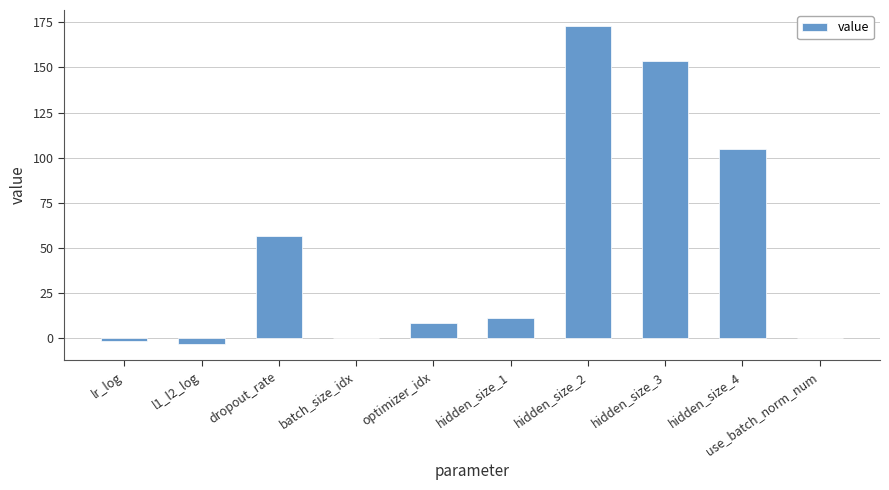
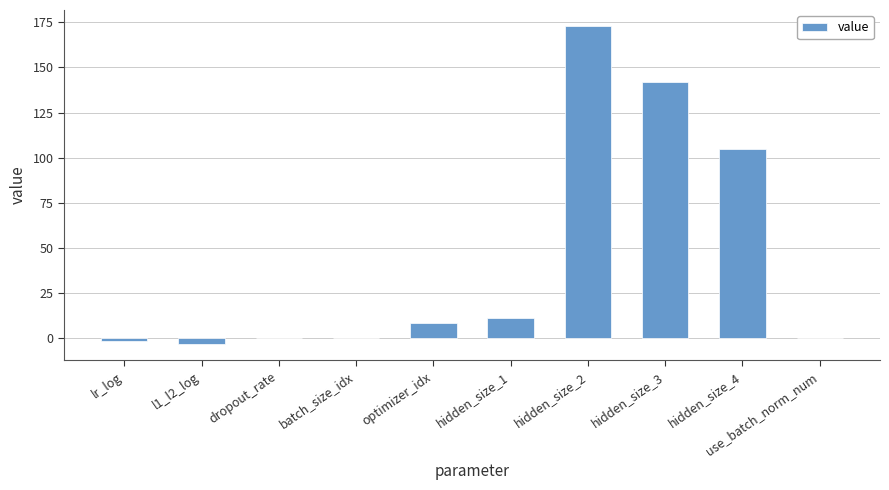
  {
    "l1_l2_log": -3,
-   "dropout_rate": 57,
+   "dropout_rate": 0,
    "batch_size_idx": 0,
    "optimizer_idx": 8,
    "hidden_size_1": 11,
    "hidden_size_2": 173,
-   "hidden_size_3": 154,
+   "hidden_size_3": 142,
    "hidden_size_4": 105,
    "use_batch_norm_num": 0
  }
